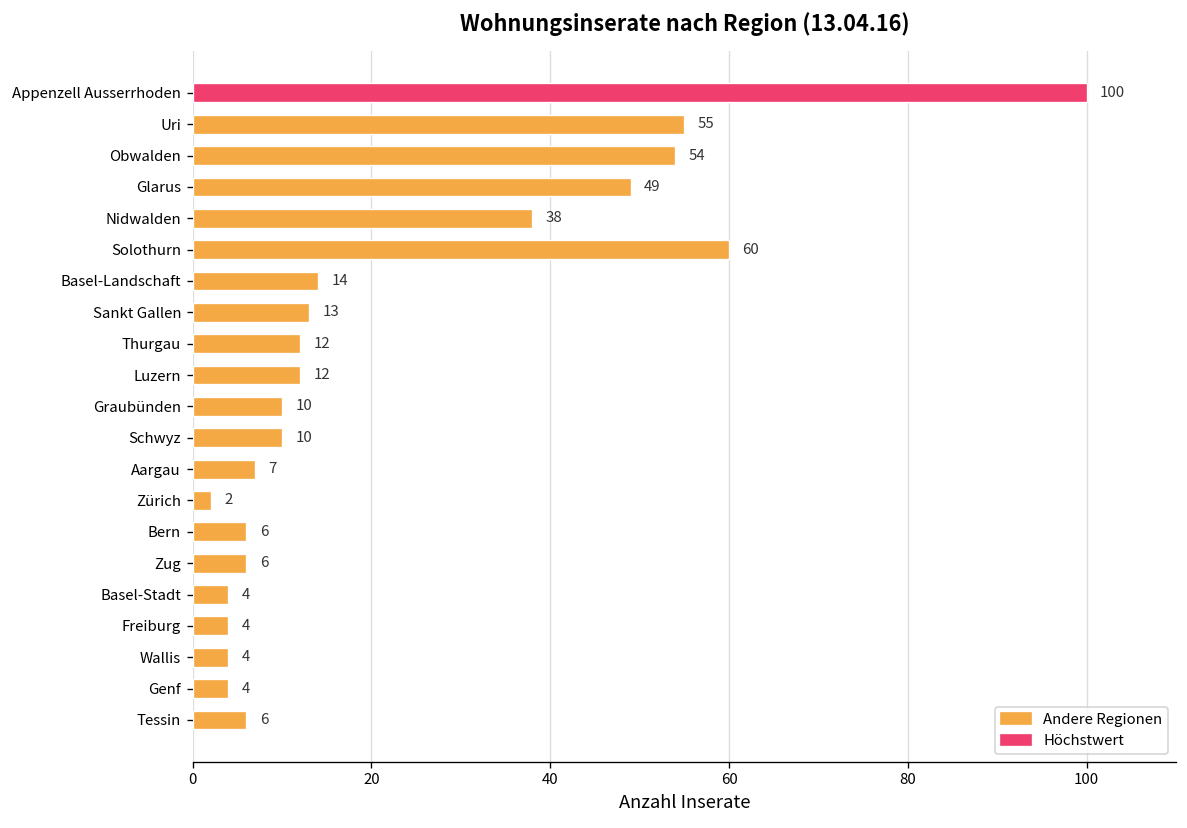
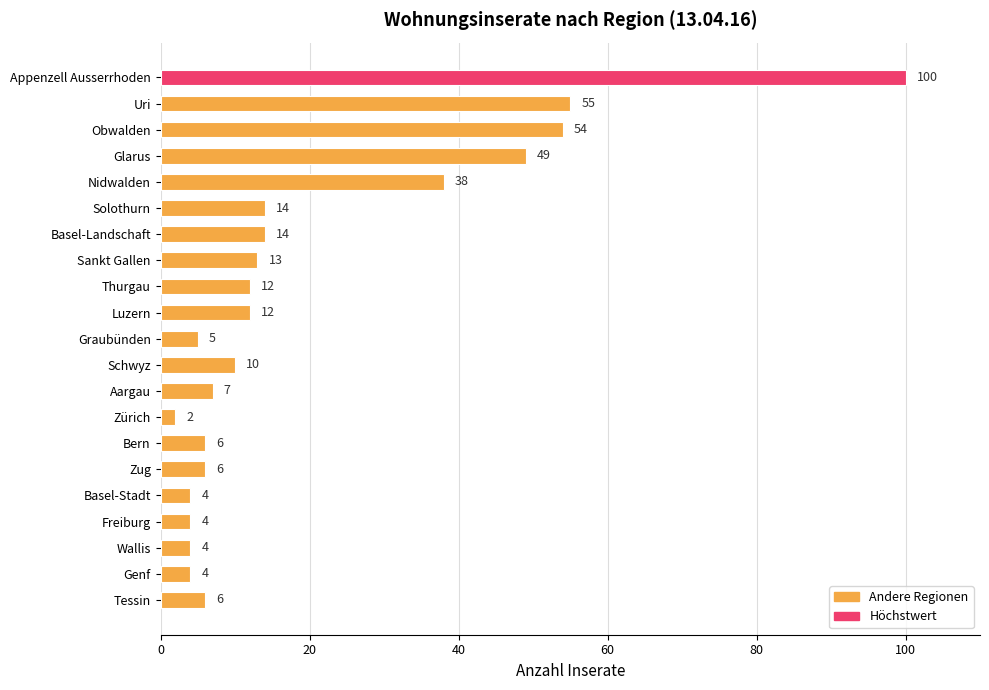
  {
    "Appenzell Ausserrhoden": 100,
    "Uri": 55,
    "Obwalden": 54,
    "Glarus": 49,
    "Nidwalden": 38,
-   "Solothurn": 60,
+   "Solothurn": 14,
    "Basel-Landschaft": 14,
    "Sankt Gallen": 13,
    "Thurgau": 12,
    "Luzern": 12,
-   "Graubünden": 10,
+   "Graubünden": 5,
    "Schwyz": 10,
    "Aargau": 7,
    "Zürich": 2,
    "Bern": 6,
    "Zug": 6,
    "Basel-Stadt": 4,
    "Freiburg": 4,
    "Wallis": 4,
    "Genf": 4,
    "Tessin": 6
  }
